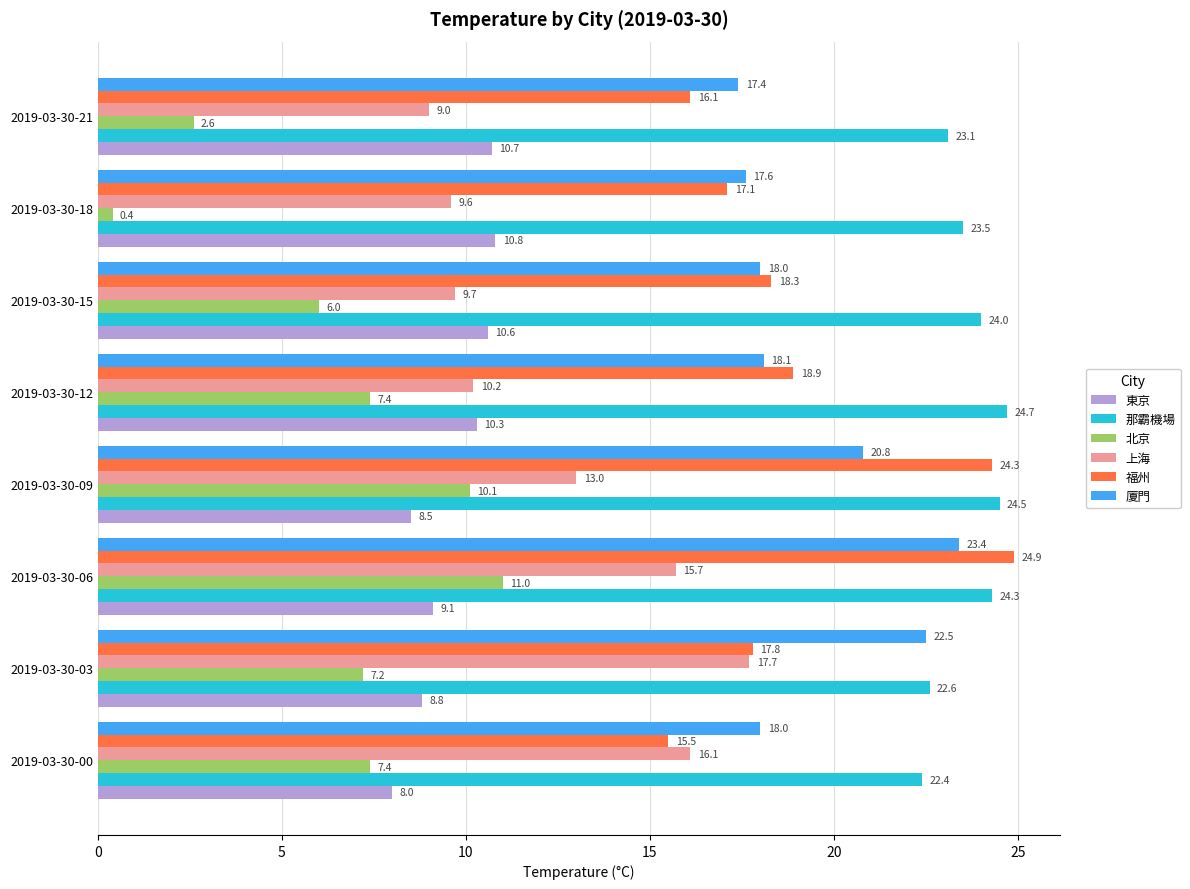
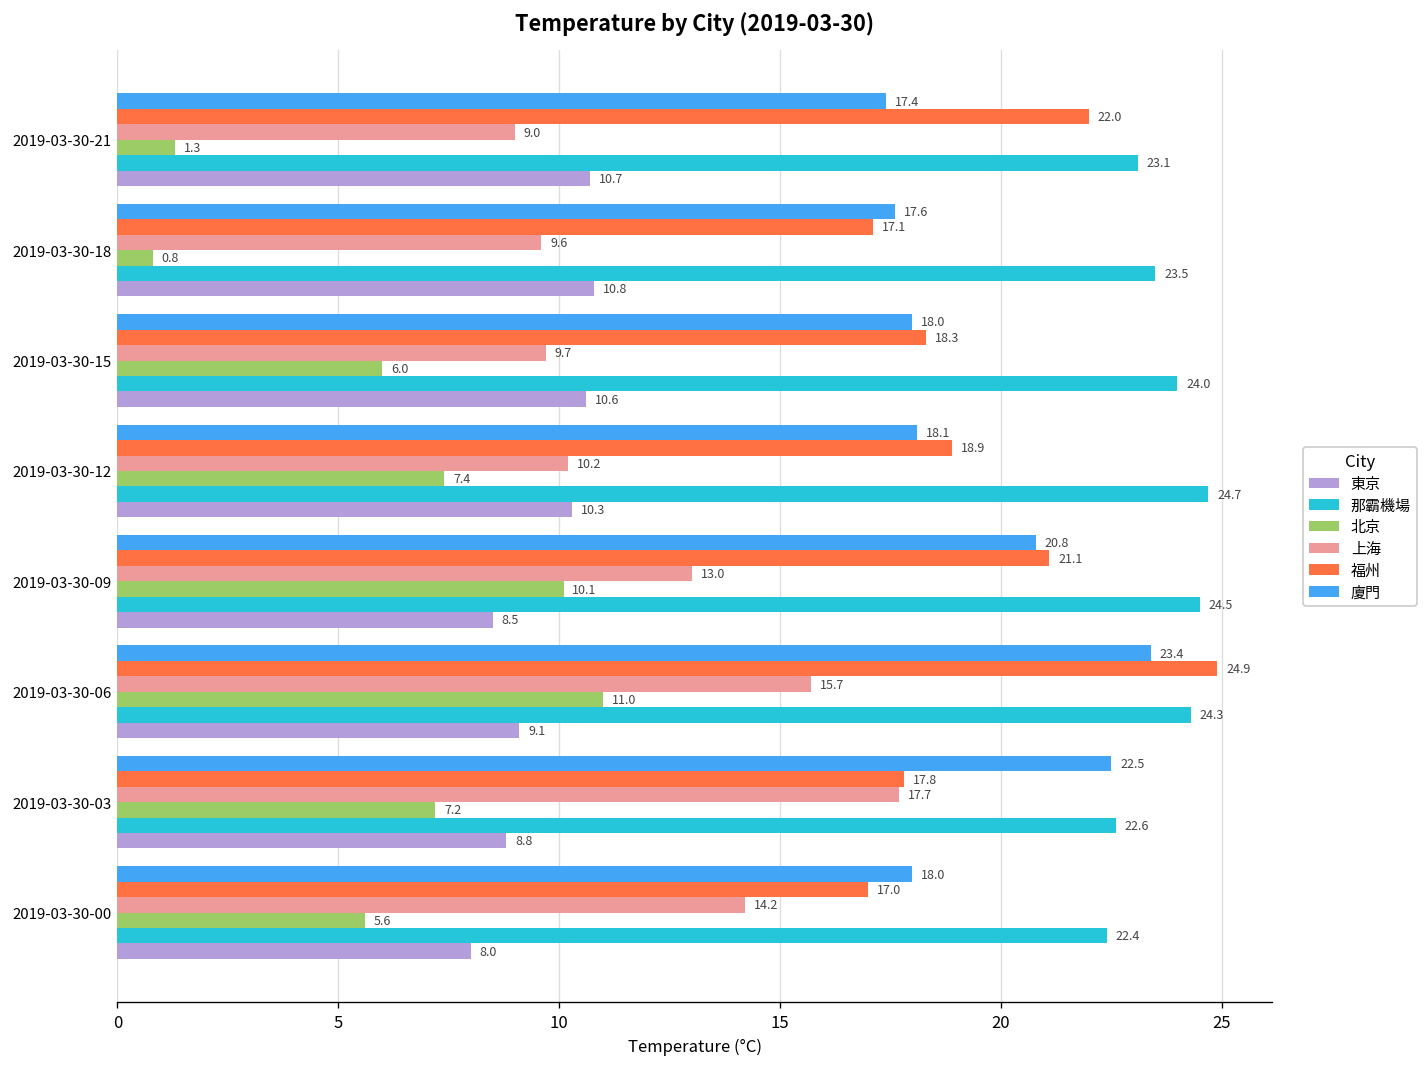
  {
    "東京": {
      "2019-03-30-21": 10.7,
      "2019-03-30-18": 10.8,
      "2019-03-30-15": 10.6,
      "2019-03-30-12": 10.3,
      "2019-03-30-09": 8.5,
      "2019-03-30-06": 9.1,
      "2019-03-30-03": 8.8,
      "2019-03-30-00": 8.0
    },
    "北京": {
-     "2019-03-30-21": 2.6,
-     "2019-03-30-18": 0.4,
+     "2019-03-30-21": 1.3,
+     "2019-03-30-18": 0.8,
      "2019-03-30-15": 6.0,
      "2019-03-30-12": 7.4,
      "2019-03-30-09": 10.1,
      "2019-03-30-06": 11.0,
      "2019-03-30-03": 7.2,
-     "2019-03-30-00": 7.4
+     "2019-03-30-00": 5.6
    },
    "上海": {
      "2019-03-30-21": 9.0,
      "2019-03-30-18": 9.6,
      "2019-03-30-15": 9.7,
      "2019-03-30-12": 10.2,
      "2019-03-30-09": 13.0,
      "2019-03-30-06": 15.7,
      "2019-03-30-03": 17.7,
-     "2019-03-30-00": 16.1
+     "2019-03-30-00": 14.2
    },
    "福州": {
-     "2019-03-30-21": 16.1,
+     "2019-03-30-21": 22.0,
      "2019-03-30-18": 17.1,
      "2019-03-30-15": 18.3,
      "2019-03-30-12": 18.9,
-     "2019-03-30-09": 24.3,
+     "2019-03-30-09": 21.1,
      "2019-03-30-06": 24.9,
      "2019-03-30-03": 17.8,
-     "2019-03-30-00": 15.5
+     "2019-03-30-00": 17.0
    }
  }
